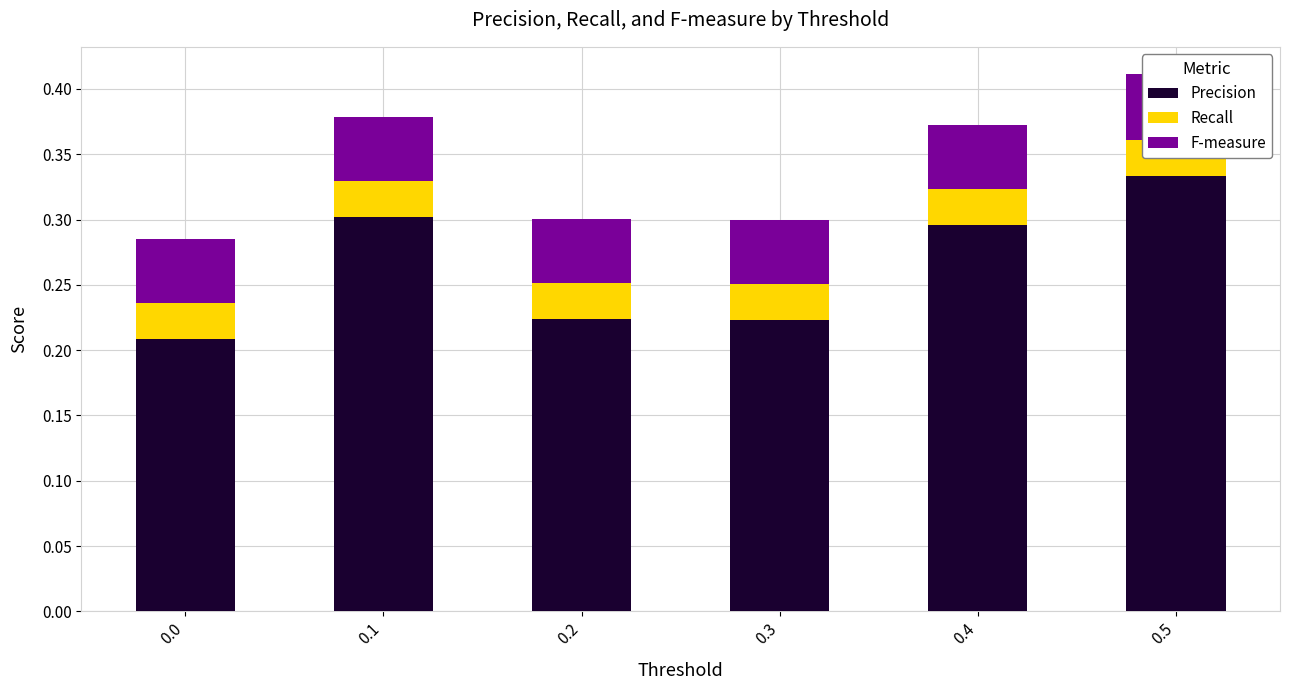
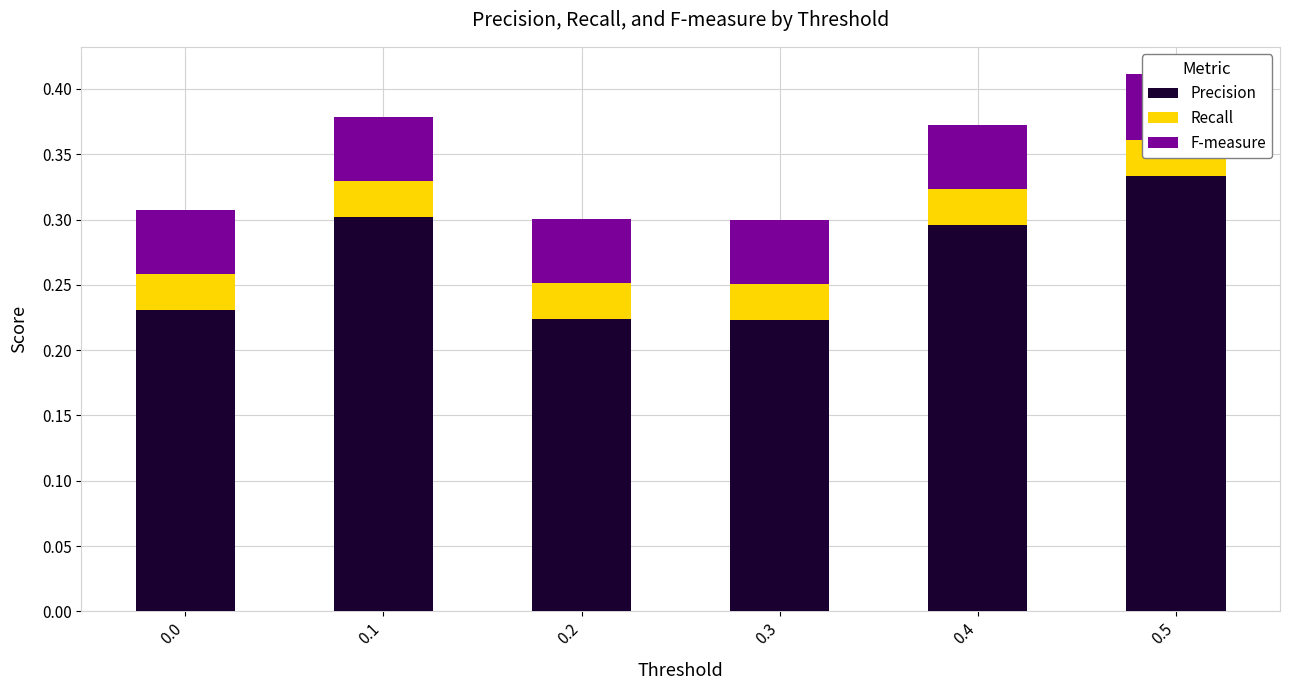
  {
    "Precision": {
-     "0.0": 0.209,
+     "0.0": 0.231,
      "0.1": 0.302,
      "0.2": 0.224,
      "0.3": 0.223,
      "0.4": 0.296,
      "0.5": 0.333
    },
    "Recall": {
      "0.0": 0.028,
      "0.1": 0.028,
      "0.2": 0.028,
      "0.3": 0.028,
      "0.4": 0.028
    },
    "F-measure": {
      "0.0": 0.049,
      "0.1": 0.049,
      "0.2": 0.049,
      "0.3": 0.049,
      "0.4": 0.049
    }
  }
